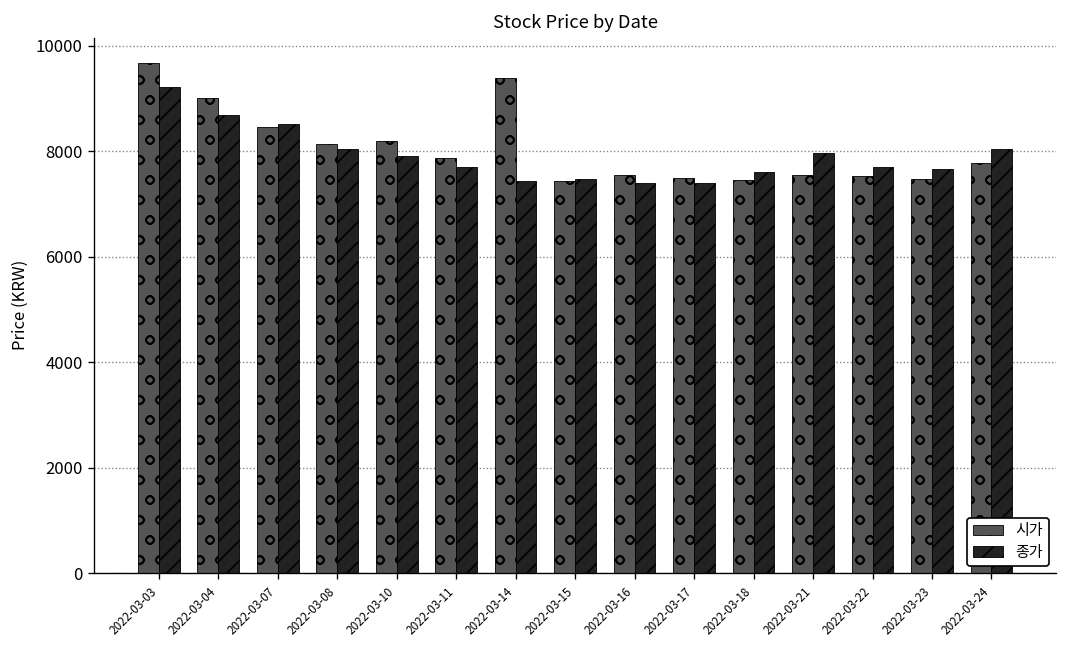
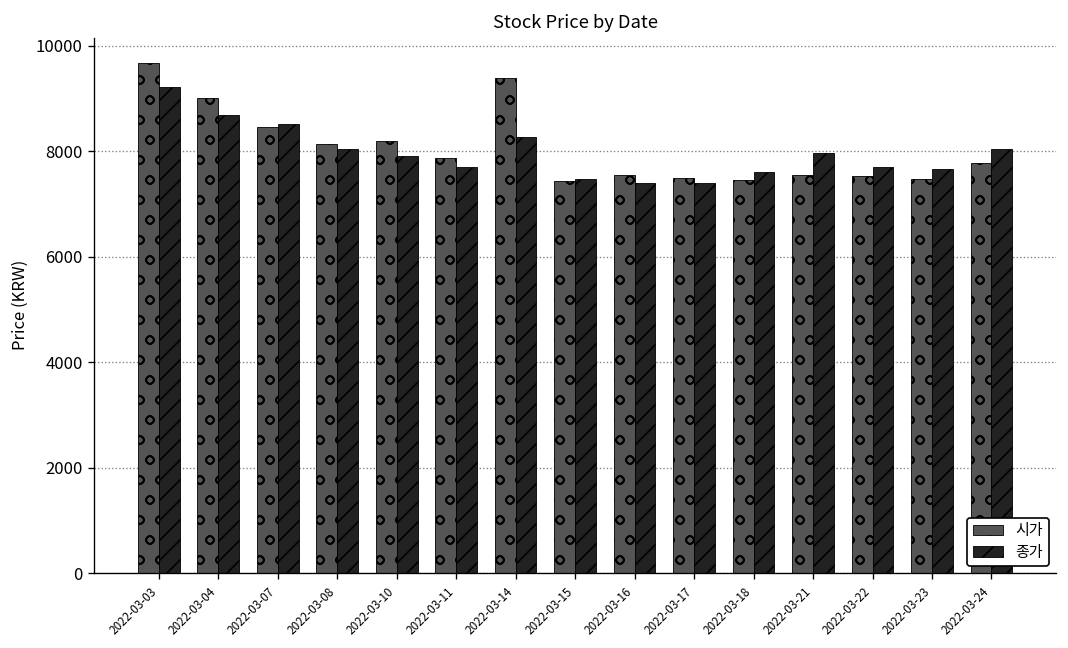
  {
    "시가": {
      "2022-03-03": 9700,
      "2022-03-04": 9000,
      "2022-03-07": 8500,
      "2022-03-08": 8100,
      "2022-03-10": 8200,
      "2022-03-11": 7900,
      "2022-03-14": 9400,
      "2022-03-15": 7400,
      "2022-03-16": 7500,
      "2022-03-17": 7500,
      "2022-03-18": 7500,
      "2022-03-21": 7500,
      "2022-03-22": 7500,
      "2022-03-23": 7500,
      "2022-03-24": 7800
    },
    "종가": {
      "2022-03-03": 9200,
      "2022-03-04": 8700,
      "2022-03-07": 8500,
      "2022-03-08": 8100,
      "2022-03-10": 7900,
      "2022-03-11": 7700,
-     "2022-03-14": 7400,
+     "2022-03-14": 8300,
      "2022-03-15": 7500,
      "2022-03-16": 7400,
      "2022-03-17": 7400,
      "2022-03-18": 7600,
      "2022-03-21": 8000,
      "2022-03-22": 7700,
      "2022-03-23": 7700,
      "2022-03-24": 8000
    }
  }
